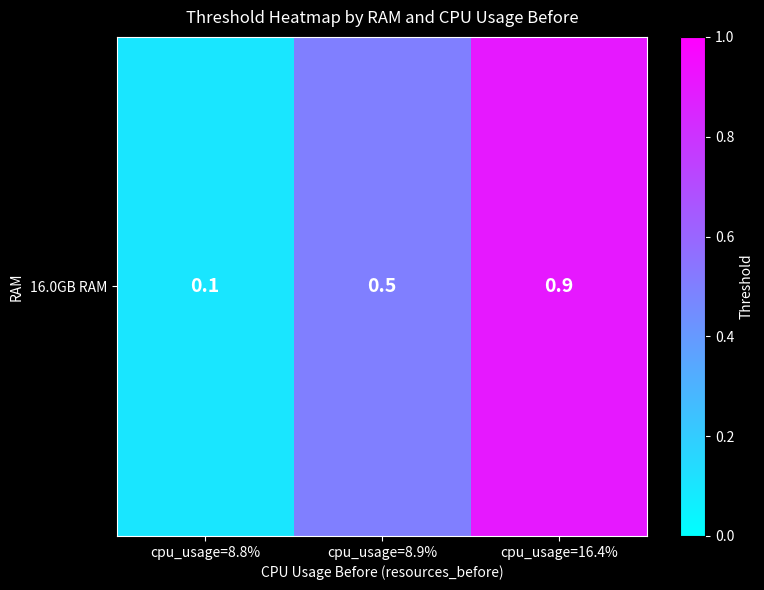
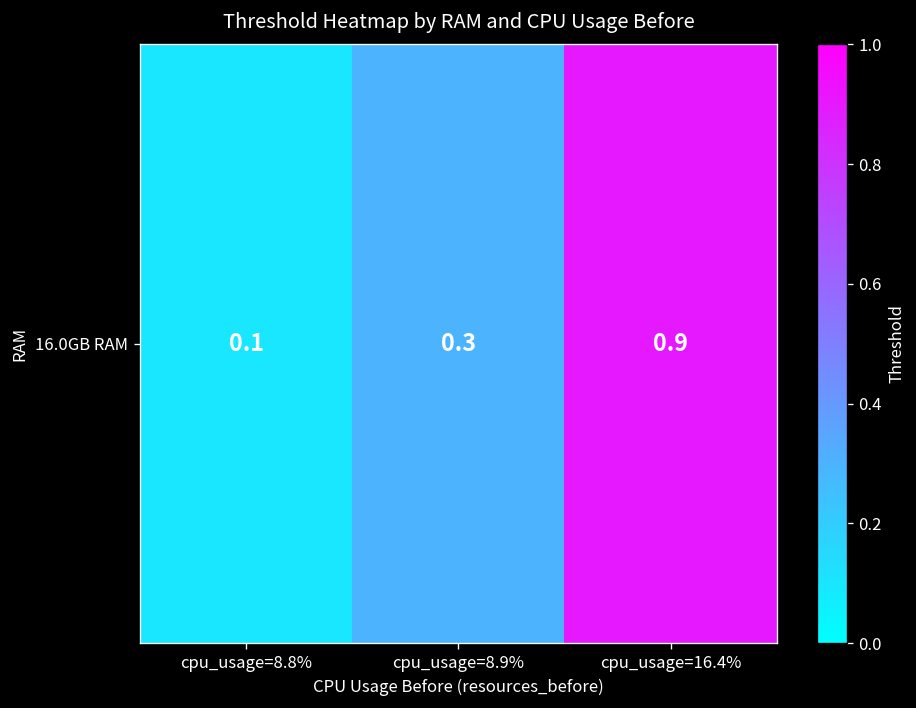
  {
    "16.0GB RAM": {
      "cpu_usage=8.8%": 0.1,
-     "cpu_usage=8.9%": 0.5,
+     "cpu_usage=8.9%": 0.3,
      "cpu_usage=16.4%": 0.9
    }
  }
